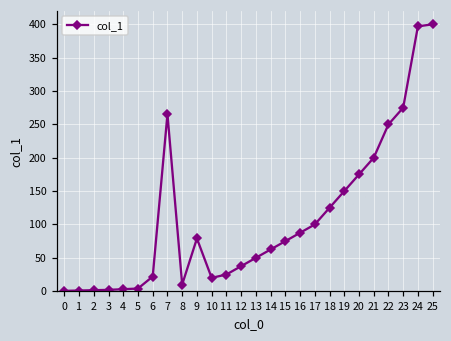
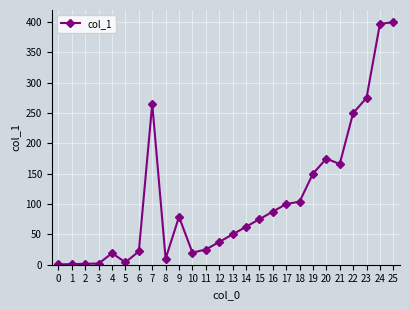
  {
    "0": 0,
    "1": 0,
    "2": 0,
    "3": 0,
-   "4": 0,
+   "4": 20,
    "5": 0,
    "6": 20,
    "7": 270,
    "8": 10,
    "9": 80,
    "10": 20,
    "11": 30,
    "12": 40,
    "13": 50,
    "14": 60,
    "15": 80,
    "16": 90,
    "17": 100,
-   "18": 130,
+   "18": 100,
    "19": 150,
    "20": 180,
-   "21": 200,
+   "21": 170,
    "22": 250,
    "23": 280,
    "24": 400,
    "25": 400
  }
